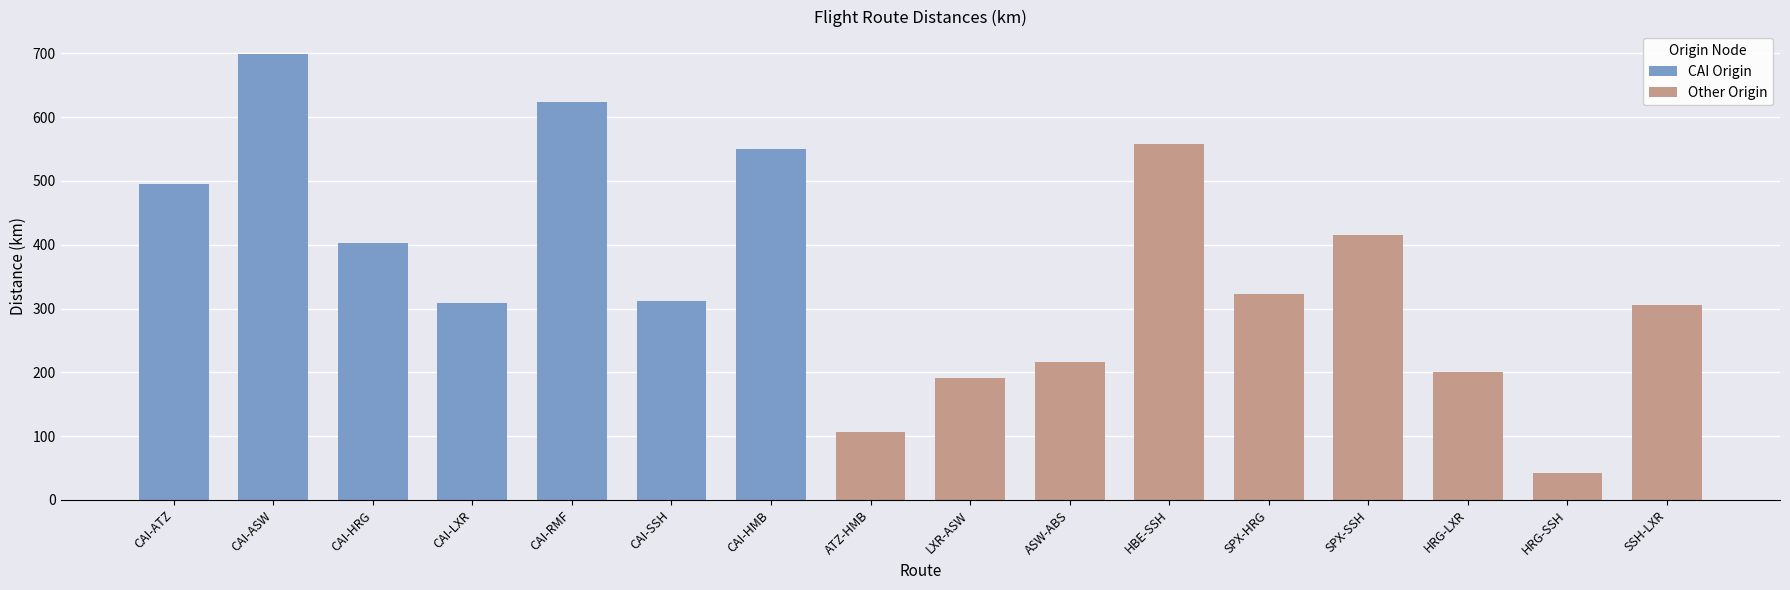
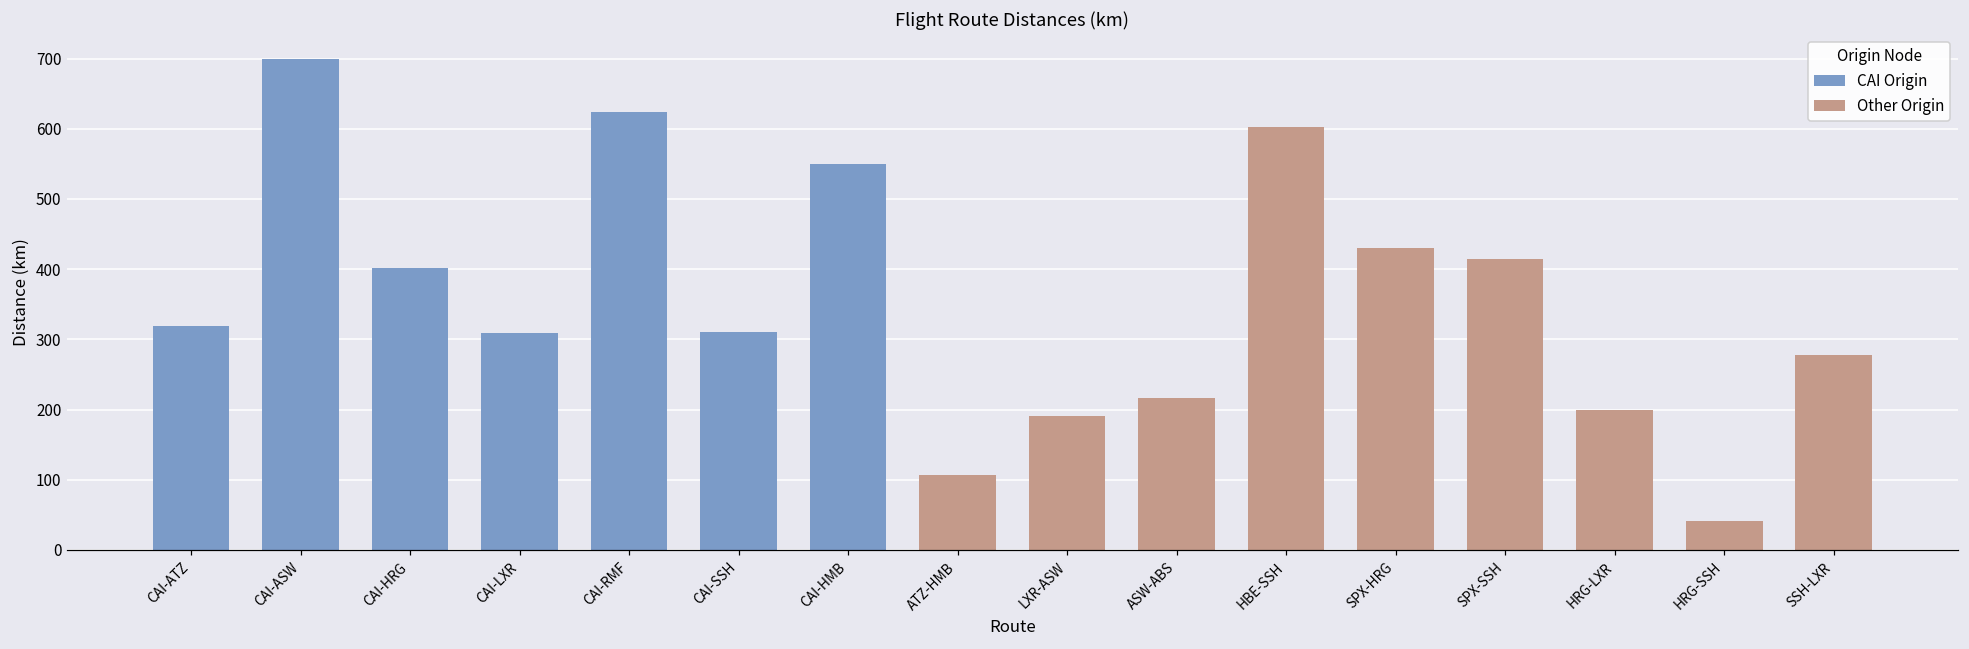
  {
    "CAI Origin": {
-     "CAI-ATZ": 500,
+     "CAI-ATZ": 320,
      "CAI-ASW": 700,
      "CAI-HRG": 400,
      "CAI-LXR": 310,
      "CAI-RMF": 620,
      "CAI-SSH": 310,
      "CAI-HMB": 550
    },
    "Other Origin": {
      "ATZ-HMB": 110,
      "LXR-ASW": 190,
      "ASW-ABS": 220,
-     "HBE-SSH": 560,
-     "SPX-HRG": 320,
+     "HBE-SSH": 600,
+     "SPX-HRG": 430,
      "SPX-SSH": 420,
      "HRG-LXR": 200,
      "HRG-SSH": 40,
-     "SSH-LXR": 310
+     "SSH-LXR": 280
    }
  }
